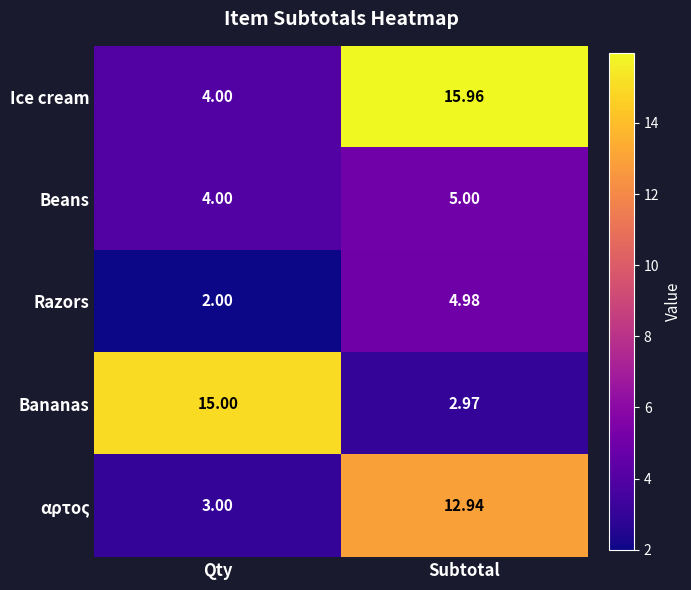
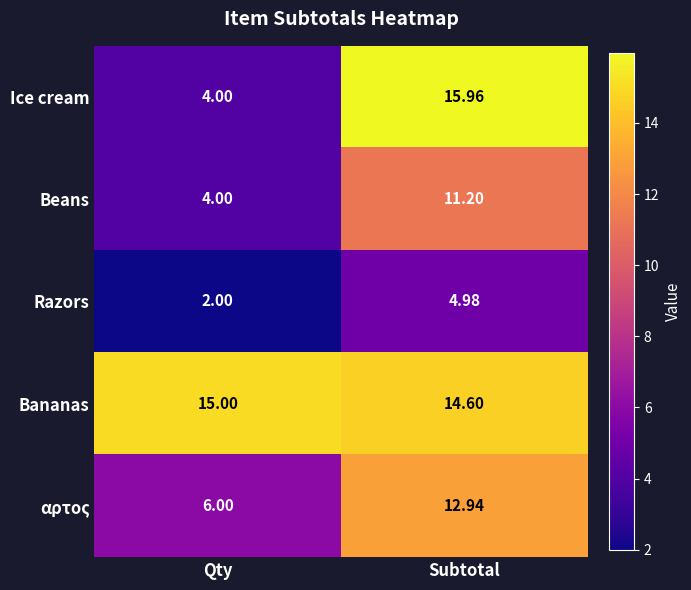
  {
    "Ice cream": {
      "Qty": 4.00,
      "Subtotal": 15.96
    },
    "Beans": {
      "Qty": 4.00,
-     "Subtotal": 5.00
+     "Subtotal": 11.20
    },
    "Razors": {
      "Qty": 2.00,
      "Subtotal": 4.98
    },
    "Bananas": {
      "Qty": 15.00,
-     "Subtotal": 2.97
+     "Subtotal": 14.60
    },
    "αρτος": {
-     "Qty": 3.00,
+     "Qty": 6.00,
      "Subtotal": 12.94
    }
  }
